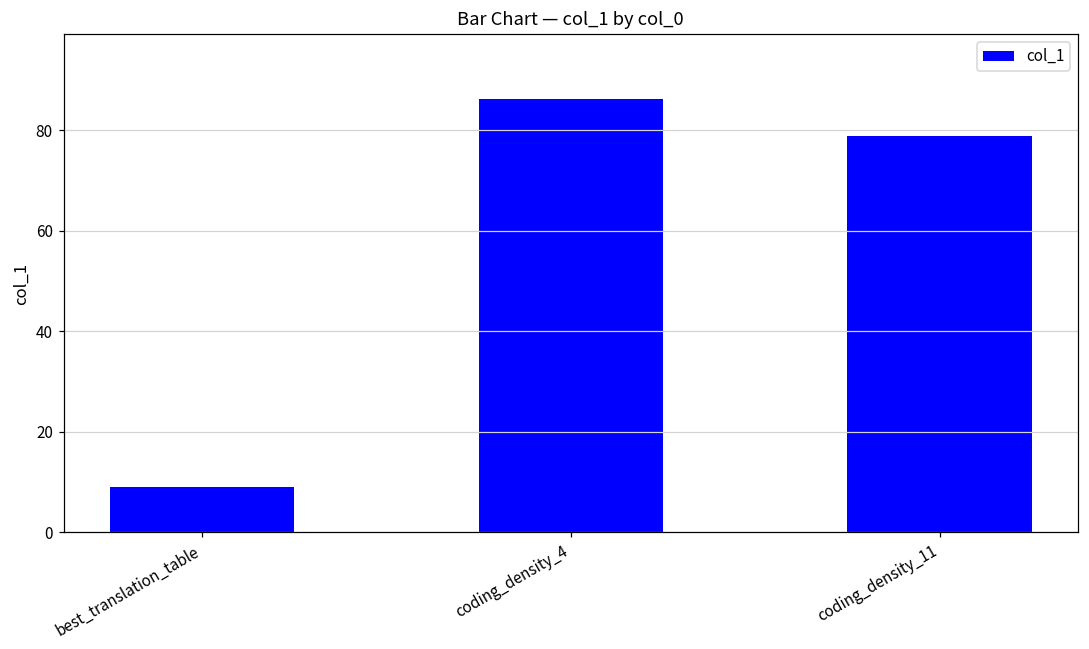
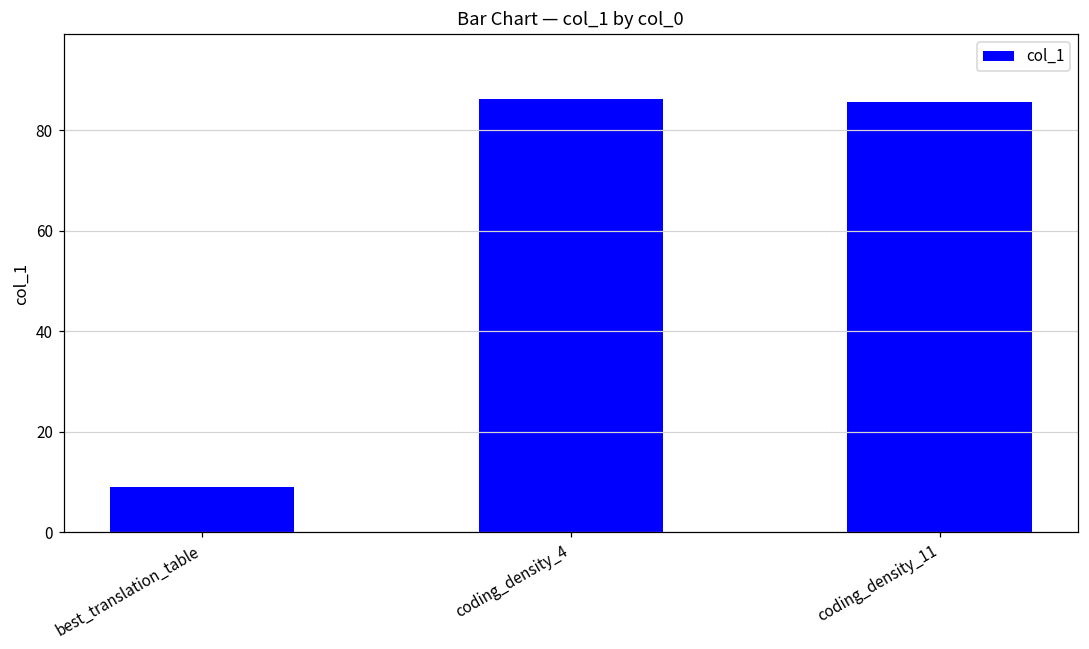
  {
    "best_translation_table": 9,
    "coding_density_4": 86,
-   "coding_density_11": 79
+   "coding_density_11": 86
  }
